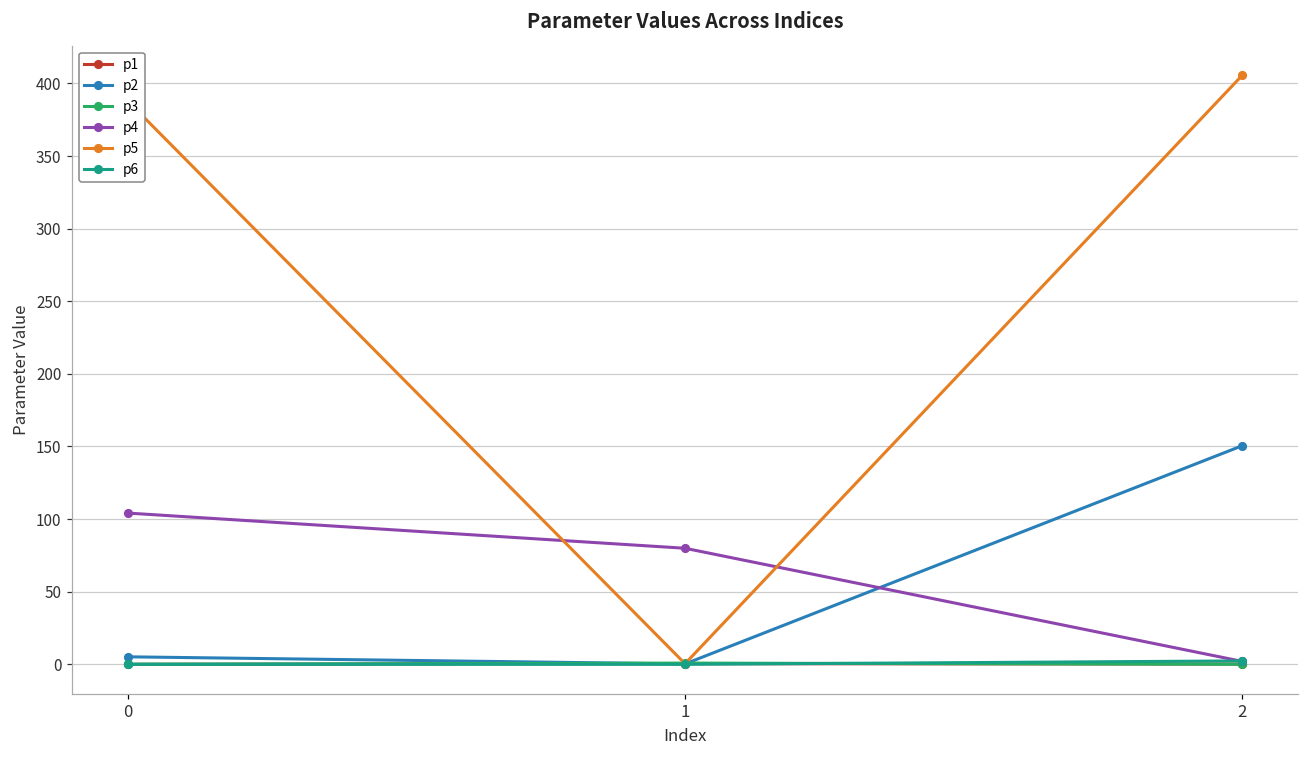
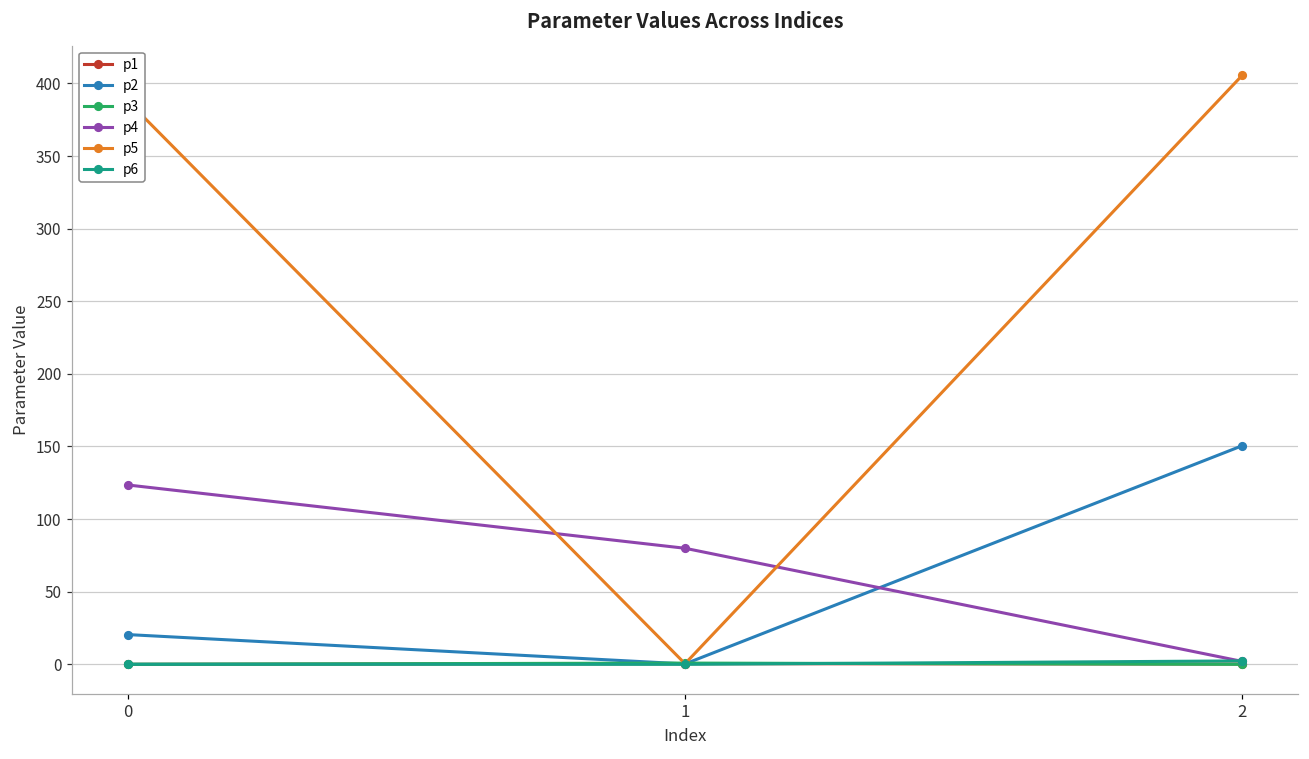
  {
    "p2": {
-     "0": 5,
+     "0": 20,
      "2": 151
    },
    "p4": {
-     "0": 104,
+     "0": 123,
      "1": 80
    },
    "p5": {
      "2": 406
    }
  }
